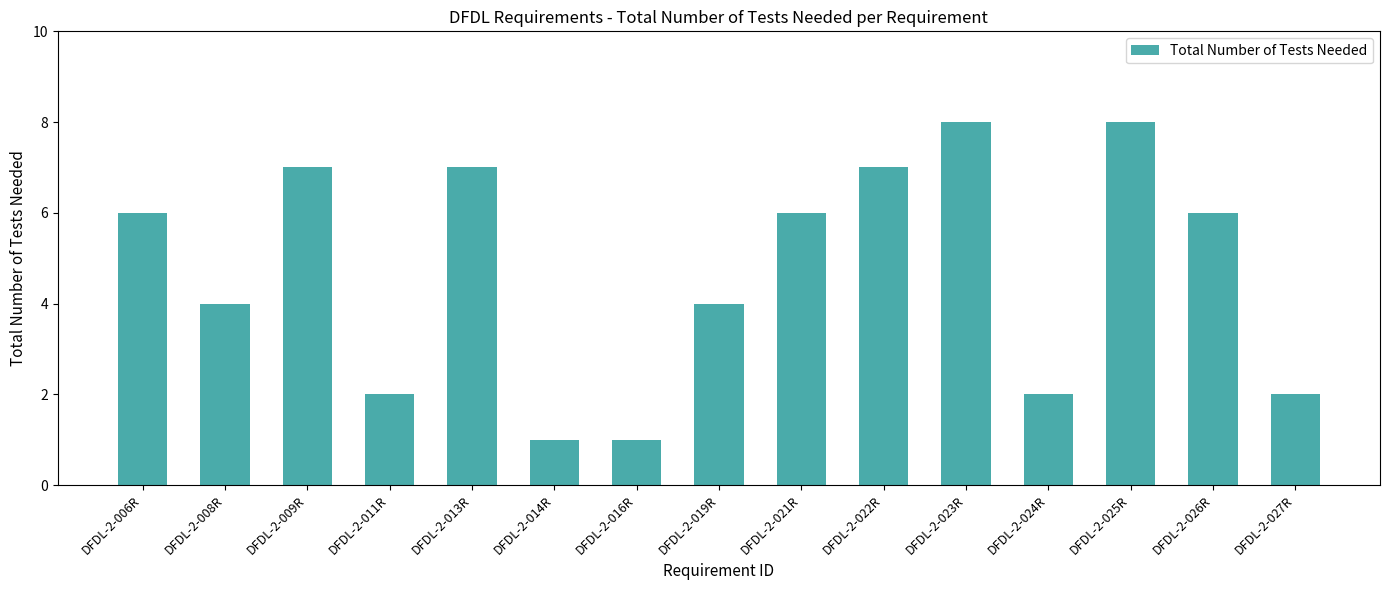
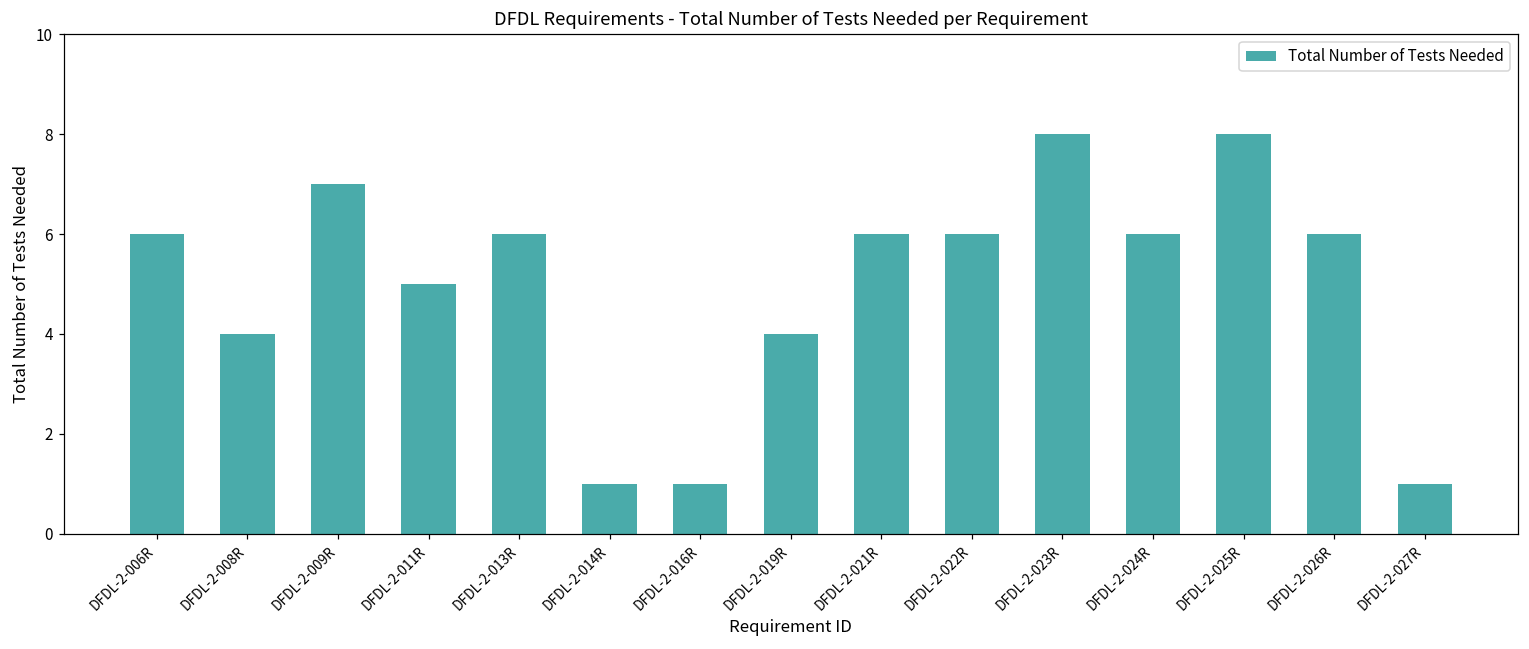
  {
    "DFDL-2-006R": 6,
    "DFDL-2-008R": 4,
    "DFDL-2-009R": 7,
-   "DFDL-2-011R": 2,
-   "DFDL-2-013R": 7,
+   "DFDL-2-011R": 5,
+   "DFDL-2-013R": 6,
    "DFDL-2-014R": 1,
    "DFDL-2-016R": 1,
    "DFDL-2-019R": 4,
    "DFDL-2-021R": 6,
-   "DFDL-2-022R": 7,
+   "DFDL-2-022R": 6,
    "DFDL-2-023R": 8,
-   "DFDL-2-024R": 2,
+   "DFDL-2-024R": 6,
    "DFDL-2-025R": 8,
    "DFDL-2-026R": 6,
-   "DFDL-2-027R": 2
+   "DFDL-2-027R": 1
  }
